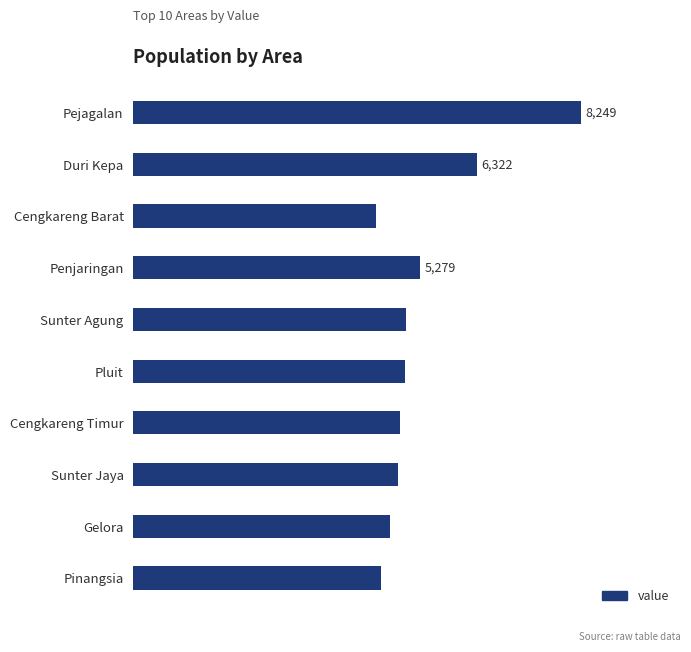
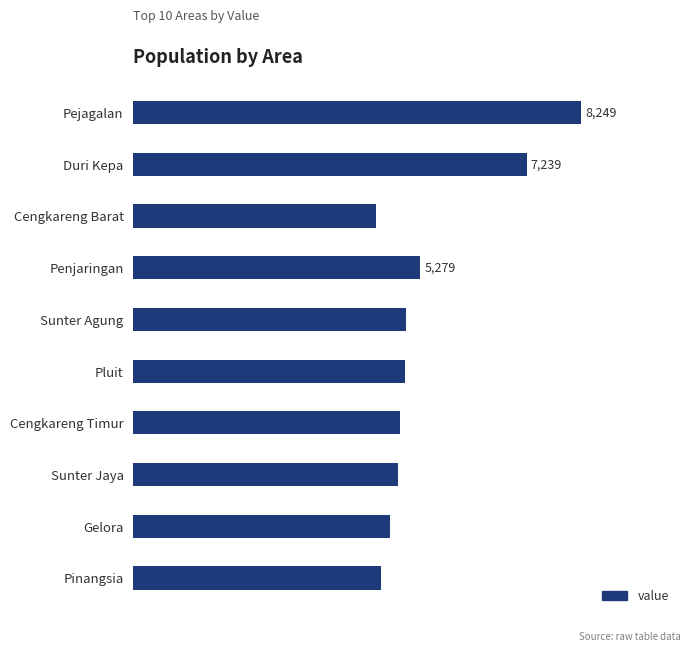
  {
    "Pejagalan": "8,249",
-   "Duri Kepa": "6,322",
+   "Duri Kepa": "7,239",
    "Penjaringan": "5,279"
  }
